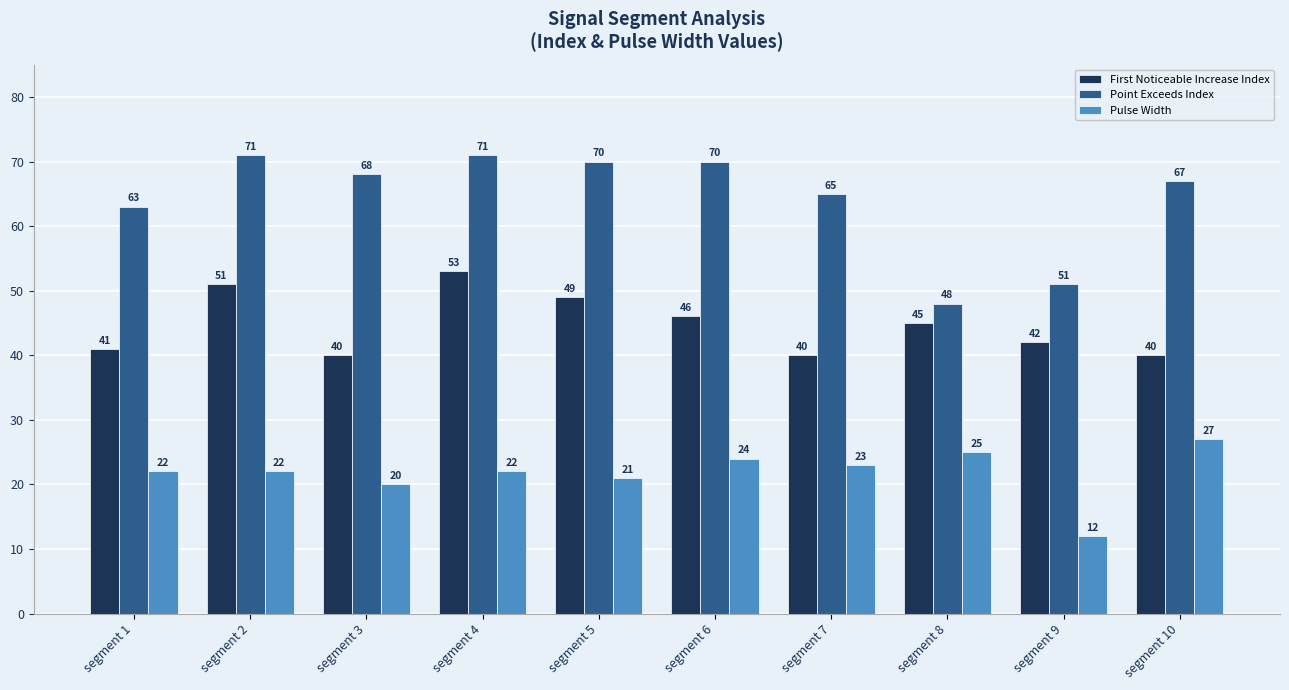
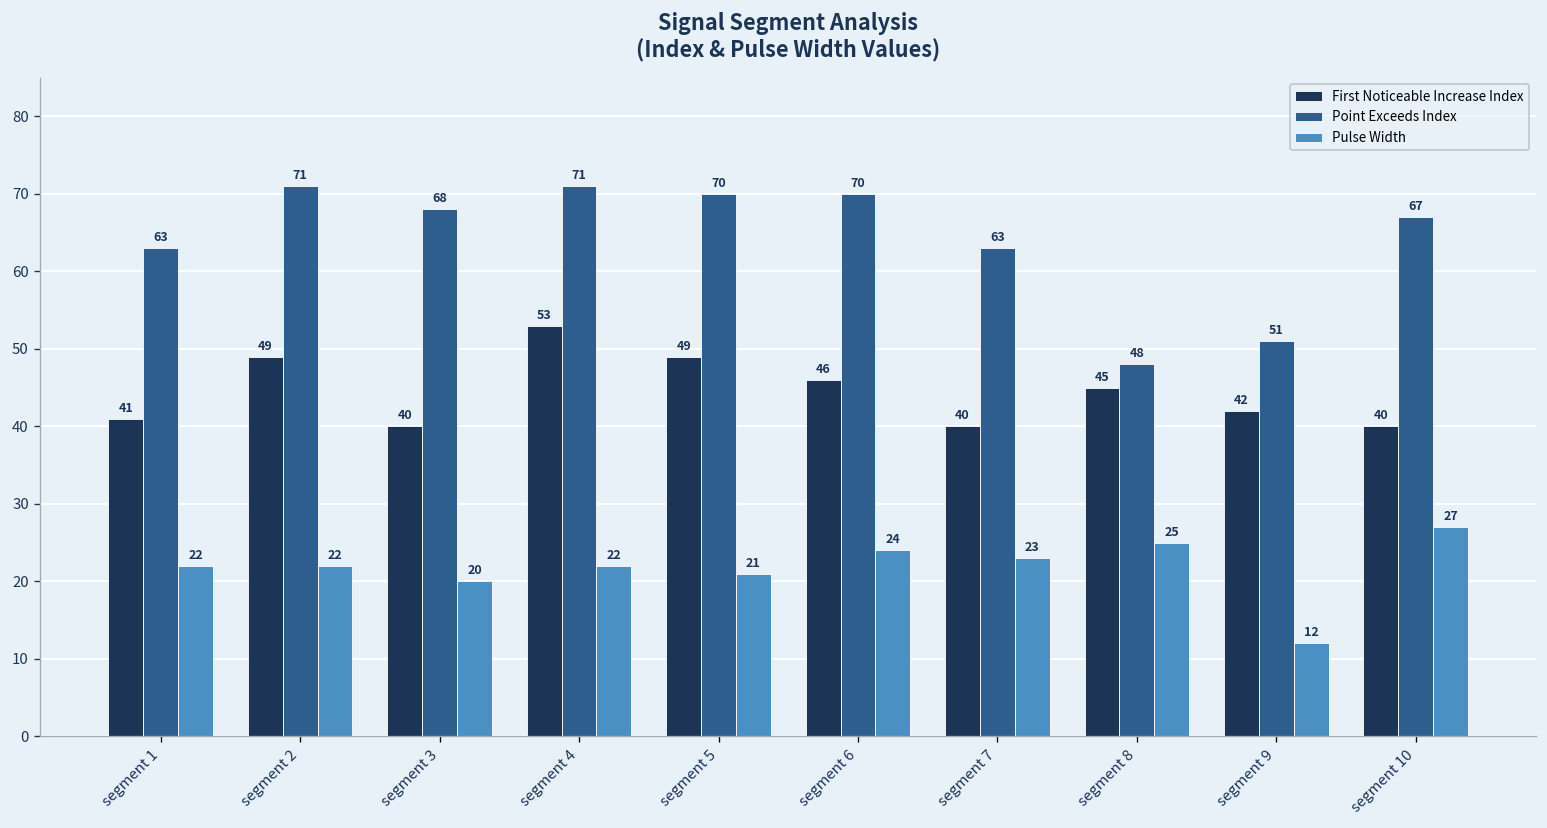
  {
    "First Noticeable Increase Index": {
      "segment 1": 41,
-     "segment 2": 51,
+     "segment 2": 49,
      "segment 3": 40,
      "segment 4": 53,
      "segment 5": 49,
      "segment 6": 46,
      "segment 7": 40,
      "segment 8": 45,
      "segment 9": 42,
      "segment 10": 40
    },
    "Point Exceeds Index": {
      "segment 1": 63,
      "segment 2": 71,
      "segment 3": 68,
      "segment 4": 71,
      "segment 5": 70,
      "segment 6": 70,
-     "segment 7": 65,
+     "segment 7": 63,
      "segment 8": 48,
      "segment 9": 51,
      "segment 10": 67
    },
    "Pulse Width": {
      "segment 1": 22,
      "segment 2": 22,
      "segment 3": 20,
      "segment 4": 22,
      "segment 5": 21,
      "segment 6": 24,
      "segment 7": 23,
      "segment 8": 25,
      "segment 9": 12,
      "segment 10": 27
    }
  }
